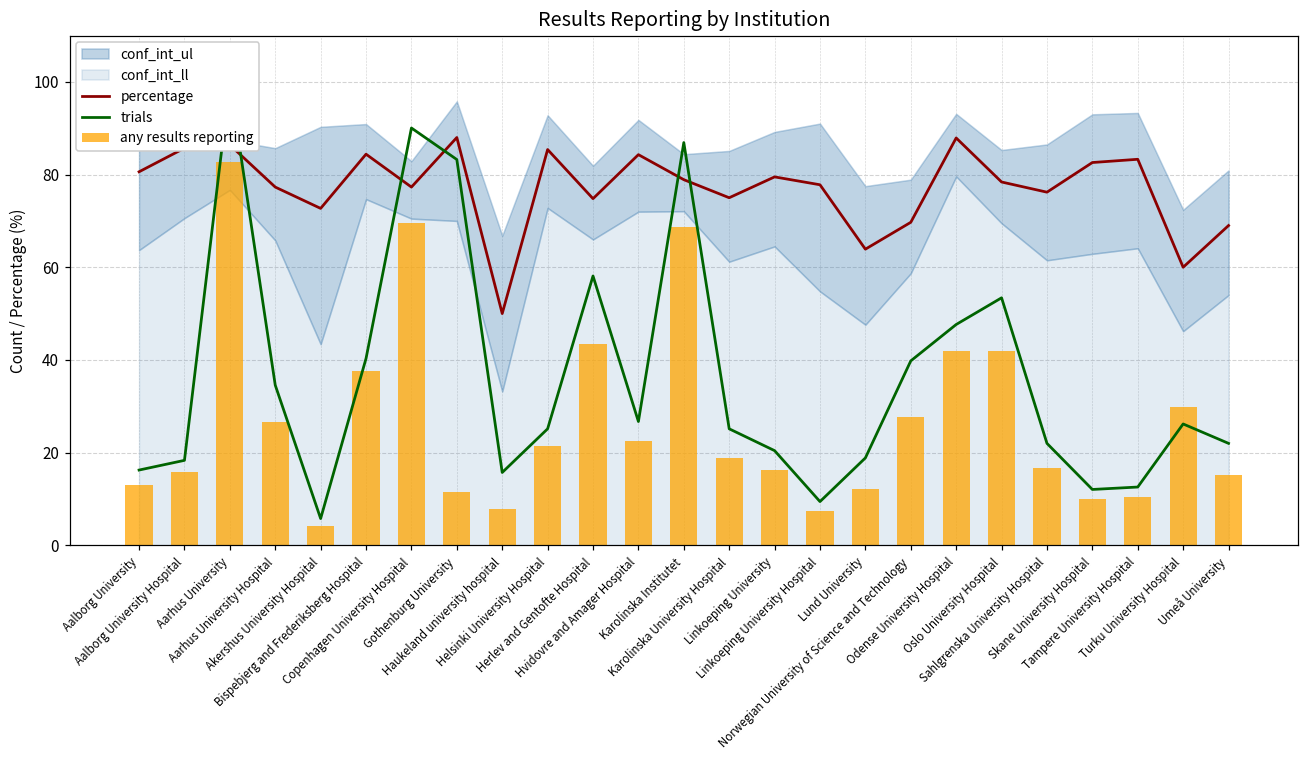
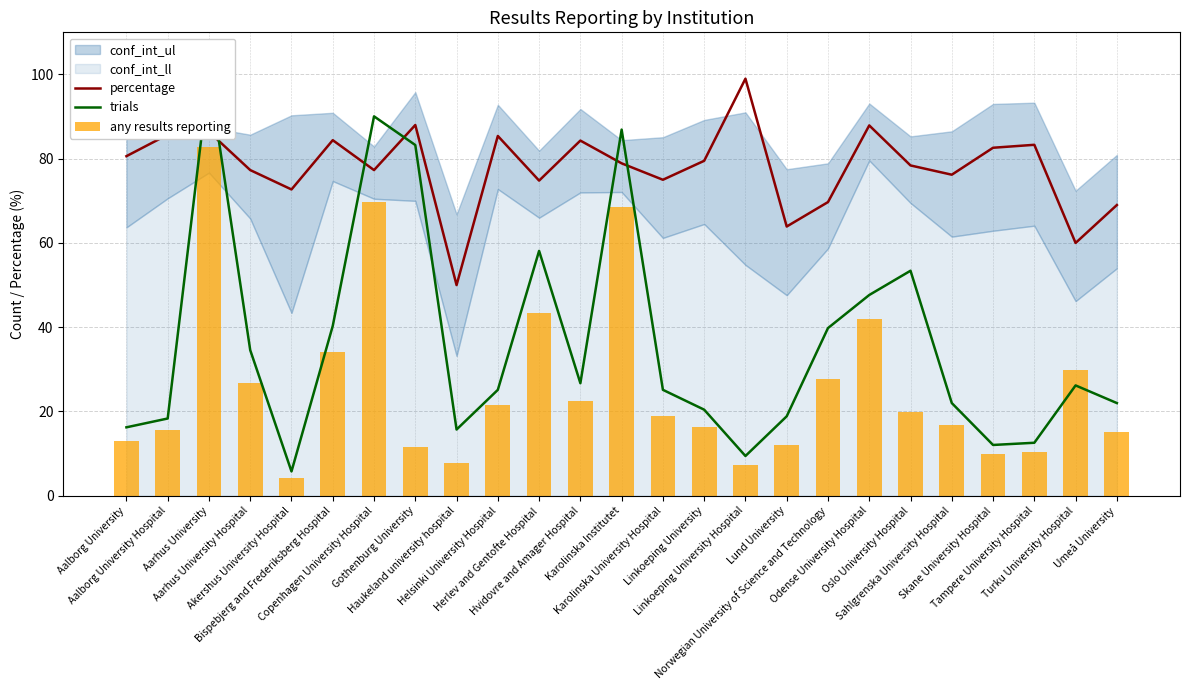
  {
    "percentage": {
      "Aalborg University": 81,
      "Aarhus University Hospital": 77,
      "Akershus University Hospital": 73,
      "Bispebjerg and Frederiksberg Hospital": 84,
      "Copenhagen University Hospital": 77,
      "Gothenburg University": 88,
      "Haukeland university hospital": 50,
      "Helsinki University Hospital": 85,
      "Herlev and Gentofte Hospital": 75,
      "Hvidovre and Amager Hospital": 84,
      "Karolinska Institutet": 79,
      "Karolinska University Hospital": 75,
      "Linkoeping University": 80,
-     "Linkoeping University Hospital": 78,
+     "Linkoeping University Hospital": 99,
      "Lund University": 64,
      "Norwegian University of Science and Technology": 70,
      "Odense University Hospital": 88,
      "Oslo University Hospital": 78,
      "Sahlgrenska University Hospital": 76,
      "Skane University Hospital": 83,
      "Tampere University Hospital": 83,
      "Turku University Hospital": 60,
      "Umeå University": 69
    },
    "any results reporting": {
      "Aalborg University": 13,
      "Aalborg University Hospital": 16,
      "Aarhus University": 83,
      "Aarhus University Hospital": 27,
      "Akershus University Hospital": 4,
-     "Bispebjerg and Frederiksberg Hospital": 38,
+     "Bispebjerg and Frederiksberg Hospital": 34,
      "Copenhagen University Hospital": 70,
      "Gothenburg University": 12,
      "Haukeland university hospital": 8,
      "Helsinki University Hospital": 21,
      "Herlev and Gentofte Hospital": 43,
      "Hvidovre and Amager Hospital": 23,
      "Karolinska Institutet": 69,
      "Karolinska University Hospital": 19,
      "Linkoeping University": 16,
      "Linkoeping University Hospital": 7,
      "Lund University": 12,
      "Norwegian University of Science and Technology": 28,
      "Odense University Hospital": 42,
-     "Oslo University Hospital": 42,
+     "Oslo University Hospital": 20,
      "Sahlgrenska University Hospital": 17,
      "Skane University Hospital": 10,
      "Tampere University Hospital": 10,
      "Turku University Hospital": 30,
      "Umeå University": 15
    },
    "trials": {
      "Aalborg University": 16,
      "Aalborg University Hospital": 18,
      "Aarhus University Hospital": 35,
      "Akershus University Hospital": 6,
      "Bispebjerg and Frederiksberg Hospital": 40,
      "Copenhagen University Hospital": 90,
      "Gothenburg University": 83,
      "Haukeland university hospital": 16,
      "Helsinki University Hospital": 25,
      "Herlev and Gentofte Hospital": 58,
      "Hvidovre and Amager Hospital": 27,
      "Karolinska Institutet": 87,
      "Karolinska University Hospital": 25,
      "Linkoeping University": 20,
      "Linkoeping University Hospital": 9,
      "Lund University": 19,
      "Norwegian University of Science and Technology": 40,
      "Odense University Hospital": 48,
      "Oslo University Hospital": 53,
      "Sahlgrenska University Hospital": 22,
      "Skane University Hospital": 12,
      "Tampere University Hospital": 13,
      "Turku University Hospital": 26,
      "Umeå University": 22
    }
  }
